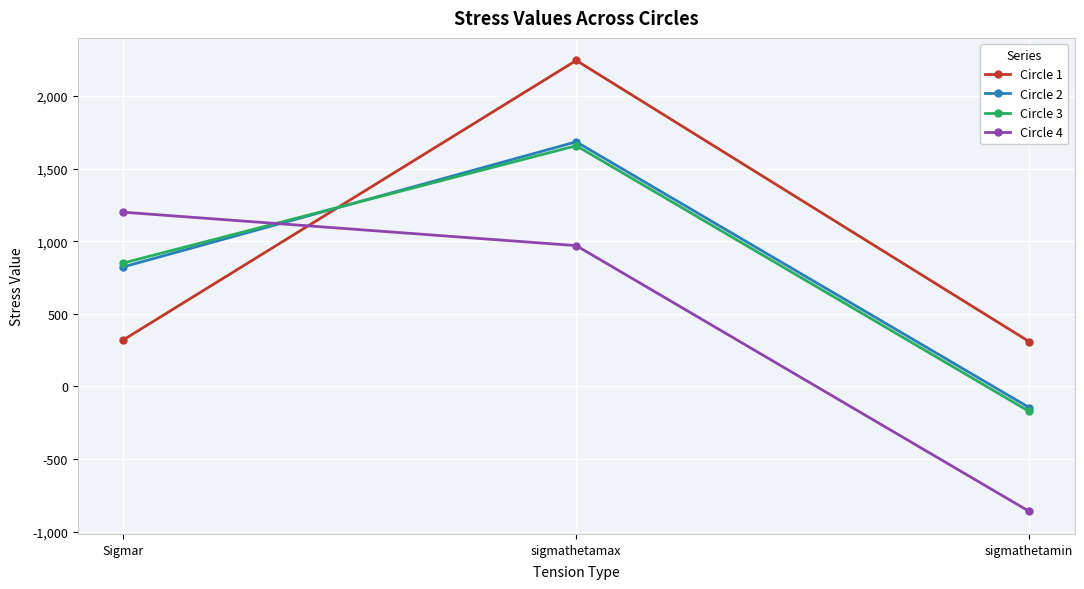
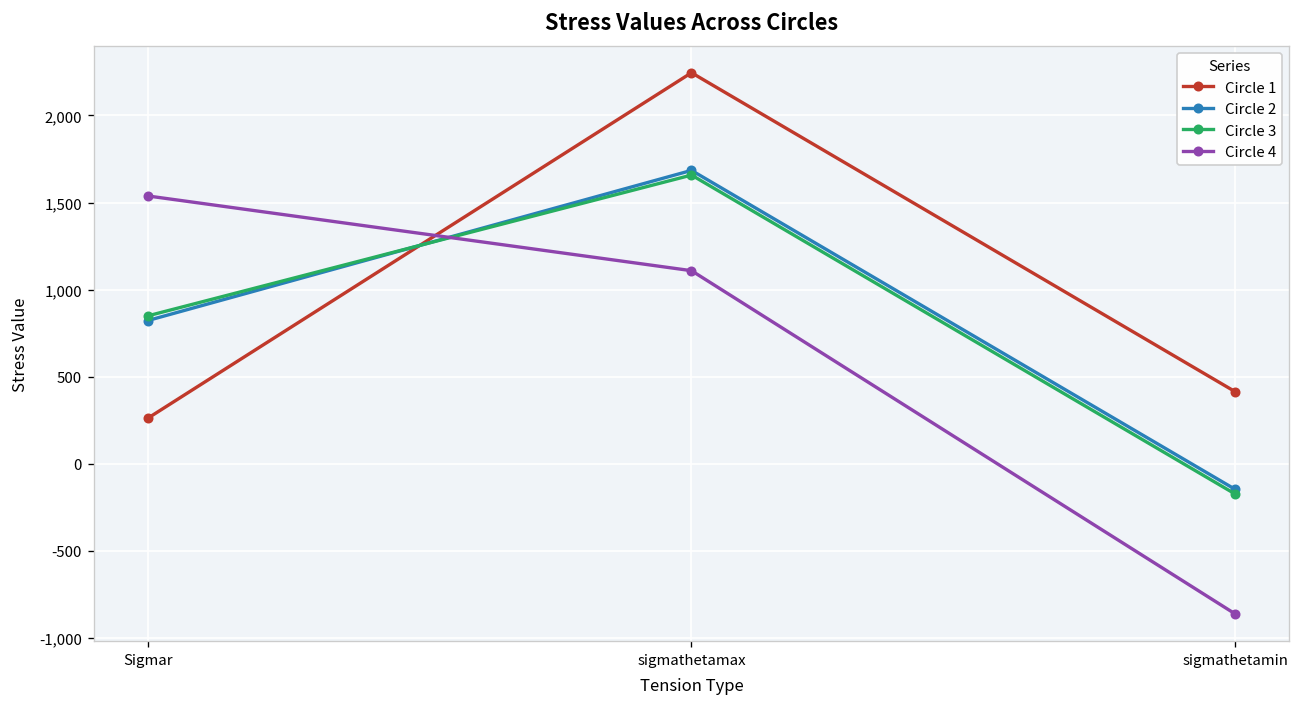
  {
    "Circle 1": {
-     "Sigmar": "320",
+     "Sigmar": "260",
      "sigmathetamax": "2,250",
-     "sigmathetamin": "310"
+     "sigmathetamin": "410"
    },
    "Circle 2": {
      "Sigmar": "820",
      "sigmathetamax": "1,680",
      "sigmathetamin": "-150"
    },
    "Circle 3": {
      "Sigmar": "850",
      "sigmathetamax": "1,660",
      "sigmathetamin": "-170"
    },
    "Circle 4": {
-     "Sigmar": "1,200",
-     "sigmathetamax": "970",
+     "Sigmar": "1,540",
+     "sigmathetamax": "1,110",
      "sigmathetamin": "-860"
    }
  }
